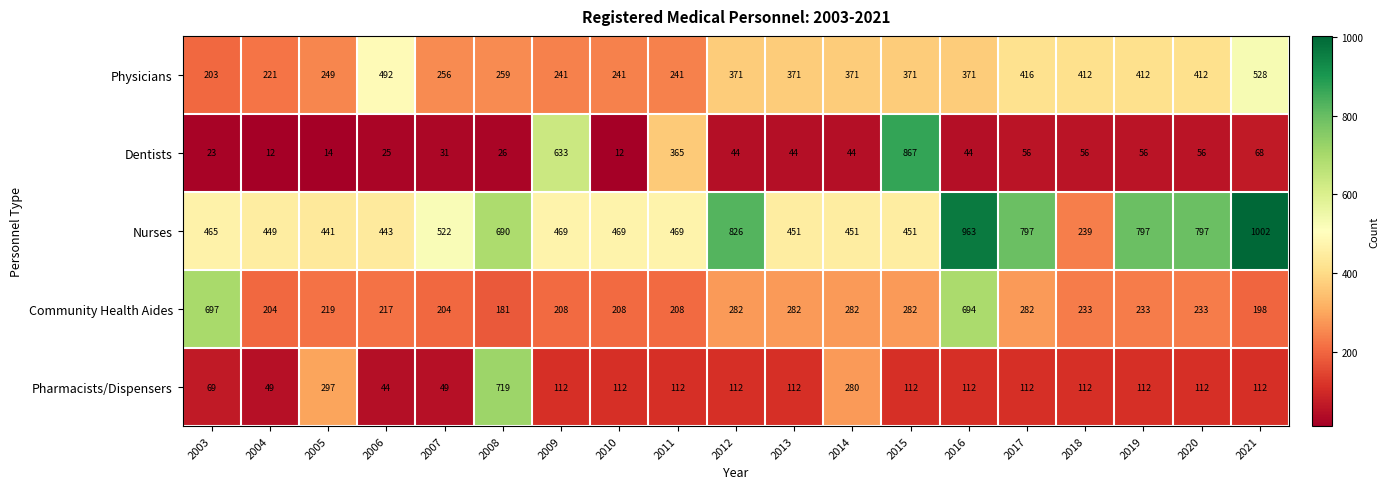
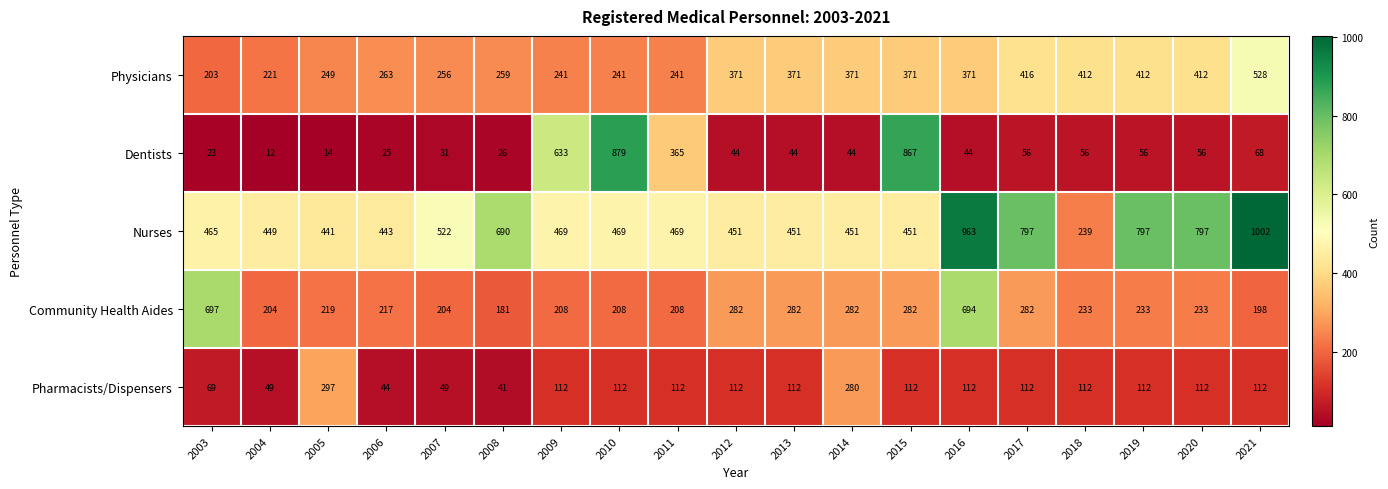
  {
    "Physicians": {
      "2003": 203,
      "2004": 221,
      "2005": 249,
-     "2006": 492,
+     "2006": 263,
      "2007": 256,
      "2008": 259,
      "2009": 241,
      "2010": 241,
      "2011": 241,
      "2012": 371,
      "2013": 371,
      "2014": 371,
      "2015": 371,
      "2016": 371,
      "2017": 416,
      "2018": 412,
      "2019": 412,
      "2020": 412,
      "2021": 528
    },
    "Dentists": {
      "2003": 23,
      "2004": 12,
      "2005": 14,
      "2006": 25,
      "2007": 31,
      "2008": 26,
      "2009": 633,
-     "2010": 12,
+     "2010": 879,
      "2011": 365,
      "2012": 44,
      "2013": 44,
      "2014": 44,
      "2015": 867,
      "2016": 44,
      "2017": 56,
      "2018": 56,
      "2019": 56,
      "2020": 56,
      "2021": 68
    },
    "Nurses": {
      "2003": 465,
      "2004": 449,
      "2005": 441,
      "2006": 443,
      "2007": 522,
      "2008": 690,
      "2009": 469,
      "2010": 469,
      "2011": 469,
-     "2012": 826,
+     "2012": 451,
      "2013": 451,
      "2014": 451,
      "2015": 451,
      "2016": 963,
      "2017": 797,
      "2018": 239,
      "2019": 797,
      "2020": 797,
      "2021": 1002
    },
    "Community Health Aides": {
      "2003": 697,
      "2004": 204,
      "2005": 219,
      "2006": 217,
      "2007": 204,
      "2008": 181,
      "2009": 208,
      "2010": 208,
      "2011": 208,
      "2012": 282,
      "2013": 282,
      "2014": 282,
      "2015": 282,
      "2016": 694,
      "2017": 282,
      "2018": 233,
      "2019": 233,
      "2020": 233,
      "2021": 198
    },
    "Pharmacists/Dispensers": {
      "2003": 69,
      "2004": 49,
      "2005": 297,
      "2006": 44,
      "2007": 49,
-     "2008": 719,
+     "2008": 41,
      "2009": 112,
      "2010": 112,
      "2011": 112,
      "2012": 112,
      "2013": 112,
      "2014": 280,
      "2015": 112,
      "2016": 112,
      "2017": 112,
      "2018": 112,
      "2019": 112,
      "2020": 112,
      "2021": 112
    }
  }
